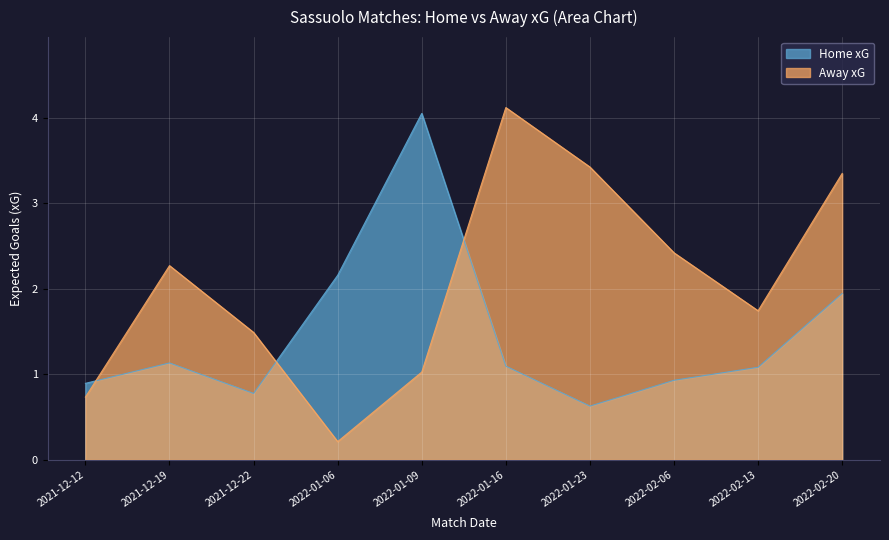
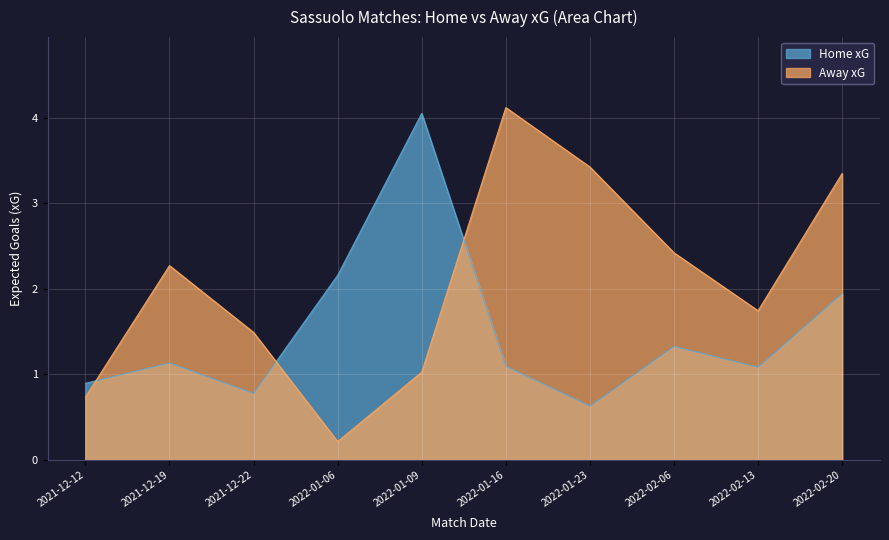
  {
    "Home xG": {
      "2021-12-12": 0.9,
      "2021-12-19": 1.1,
      "2021-12-22": 0.8,
      "2022-01-06": 2.2,
      "2022-01-09": 4.0,
      "2022-01-16": 1.1,
      "2022-01-23": 0.6,
-     "2022-02-06": 0.9,
+     "2022-02-06": 1.3,
      "2022-02-13": 1.1,
      "2022-02-20": 1.9
    },
    "Away xG": {
      "2021-12-12": 0.7,
      "2021-12-19": 2.3,
      "2021-12-22": 1.5,
      "2022-01-06": 0.2,
      "2022-01-09": 1.0,
      "2022-01-16": 4.1,
      "2022-01-23": 3.4,
      "2022-02-06": 2.4,
      "2022-02-13": 1.7,
      "2022-02-20": 3.3
    }
  }
